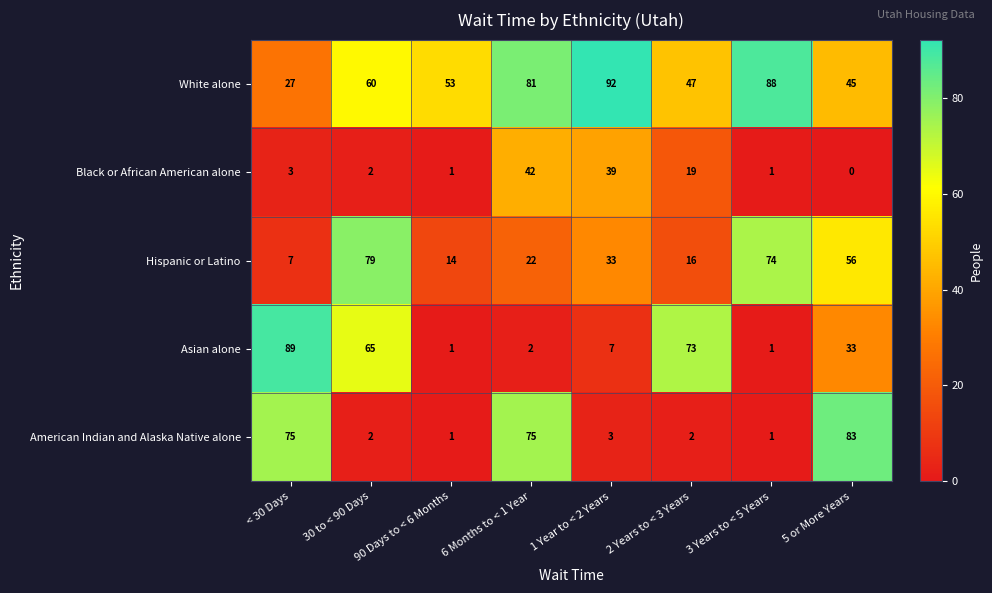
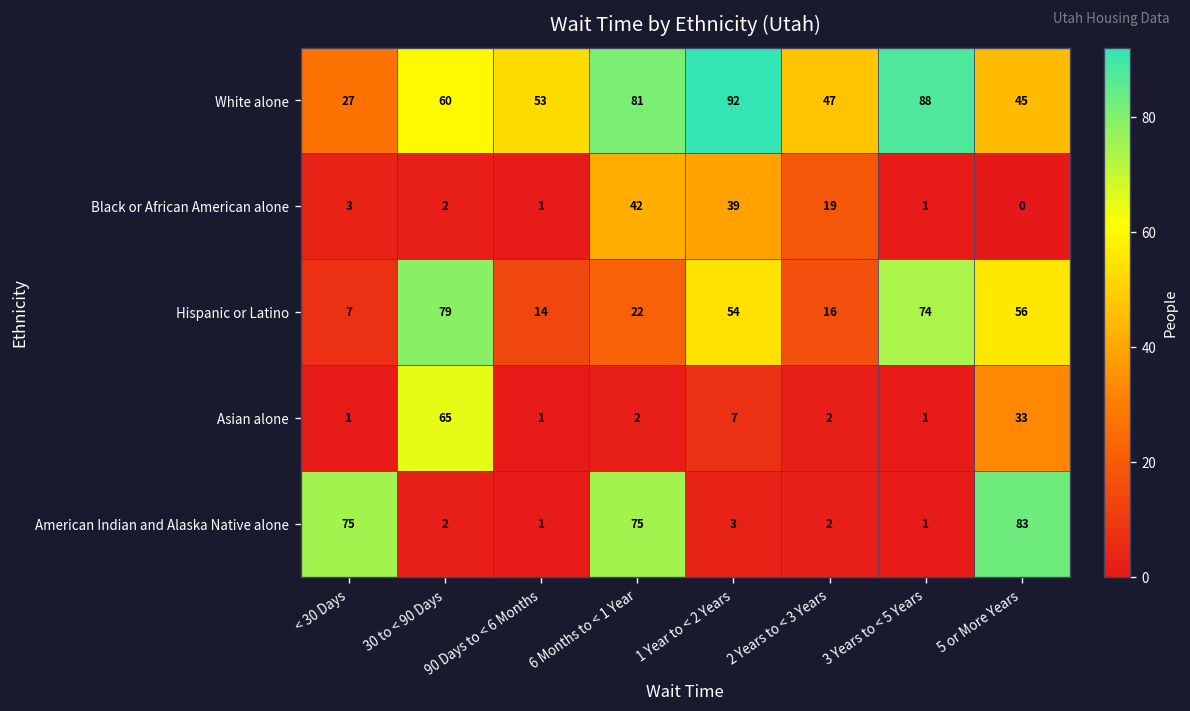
  {
    "White alone": {
      "< 30 Days": 27,
      "30 to < 90 Days": 60,
      "90 Days to < 6 Months": 53,
      "6 Months to < 1 Year": 81,
      "1 Year to < 2 Years": 92,
      "2 Years to < 3 Years": 47,
      "3 Years to < 5 Years": 88,
      "5 or More Years": 45
    },
    "Black or African American alone": {
      "< 30 Days": 3,
      "30 to < 90 Days": 2,
      "90 Days to < 6 Months": 1,
      "6 Months to < 1 Year": 42,
      "1 Year to < 2 Years": 39,
      "2 Years to < 3 Years": 19,
      "3 Years to < 5 Years": 1,
      "5 or More Years": 0
    },
    "Hispanic or Latino": {
      "< 30 Days": 7,
      "30 to < 90 Days": 79,
      "90 Days to < 6 Months": 14,
      "6 Months to < 1 Year": 22,
-     "1 Year to < 2 Years": 33,
+     "1 Year to < 2 Years": 54,
      "2 Years to < 3 Years": 16,
      "3 Years to < 5 Years": 74,
      "5 or More Years": 56
    },
    "Asian alone": {
-     "< 30 Days": 89,
+     "< 30 Days": 1,
      "30 to < 90 Days": 65,
      "90 Days to < 6 Months": 1,
      "6 Months to < 1 Year": 2,
      "1 Year to < 2 Years": 7,
-     "2 Years to < 3 Years": 73,
+     "2 Years to < 3 Years": 2,
      "3 Years to < 5 Years": 1,
      "5 or More Years": 33
    },
    "American Indian and Alaska Native alone": {
      "< 30 Days": 75,
      "30 to < 90 Days": 2,
      "90 Days to < 6 Months": 1,
      "6 Months to < 1 Year": 75,
      "1 Year to < 2 Years": 3,
      "2 Years to < 3 Years": 2,
      "3 Years to < 5 Years": 1,
      "5 or More Years": 83
    }
  }
